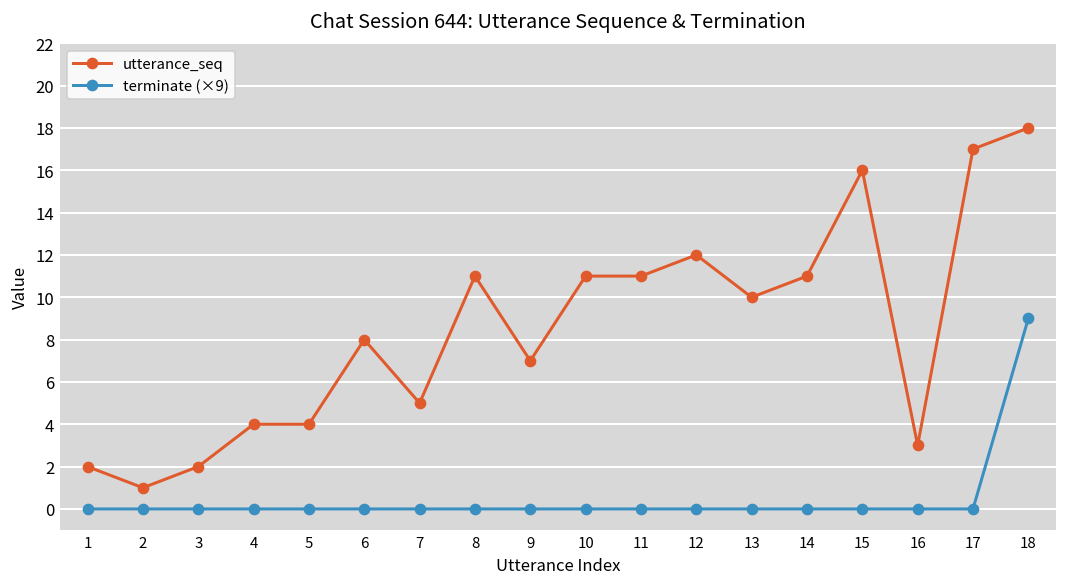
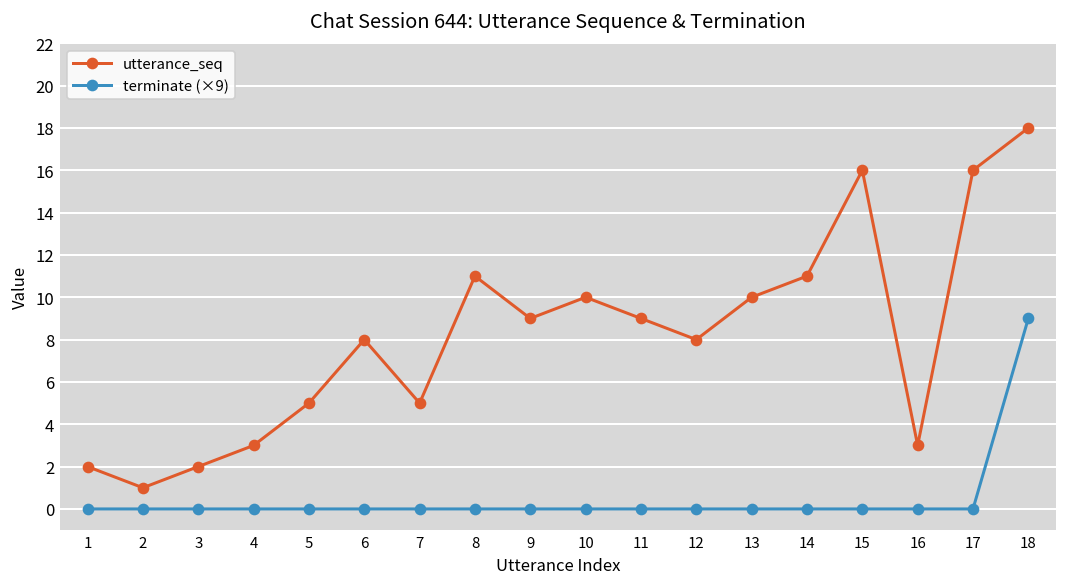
  {
    "utterance_seq": {
      "1": 2,
      "2": 1,
      "3": 2,
-     "4": 4,
-     "5": 4,
+     "4": 3,
+     "5": 5,
      "6": 8,
      "7": 5,
      "8": 11,
-     "9": 7,
-     "10": 11,
-     "11": 11,
-     "12": 12,
+     "9": 9,
+     "10": 10,
+     "11": 9,
+     "12": 8,
      "13": 10,
      "14": 11,
      "15": 16,
      "16": 3,
-     "17": 17,
+     "17": 16,
      "18": 18
    },
    "terminate (×9)": {
      "1": 0,
      "2": 0,
      "3": 0,
      "4": 0,
      "5": 0,
      "6": 0,
      "7": 0,
      "8": 0,
      "9": 0,
      "10": 0,
      "11": 0,
      "12": 0,
      "13": 0,
      "14": 0,
      "15": 0,
      "16": 0,
      "17": 0,
      "18": 9
    }
  }
